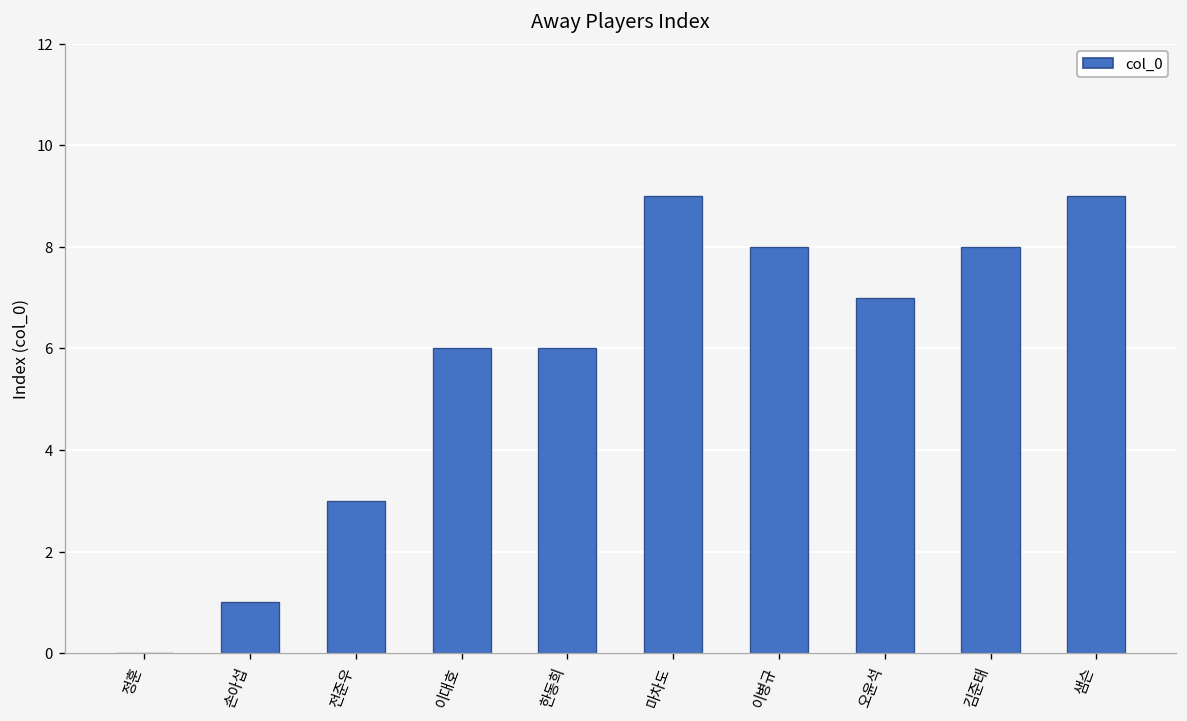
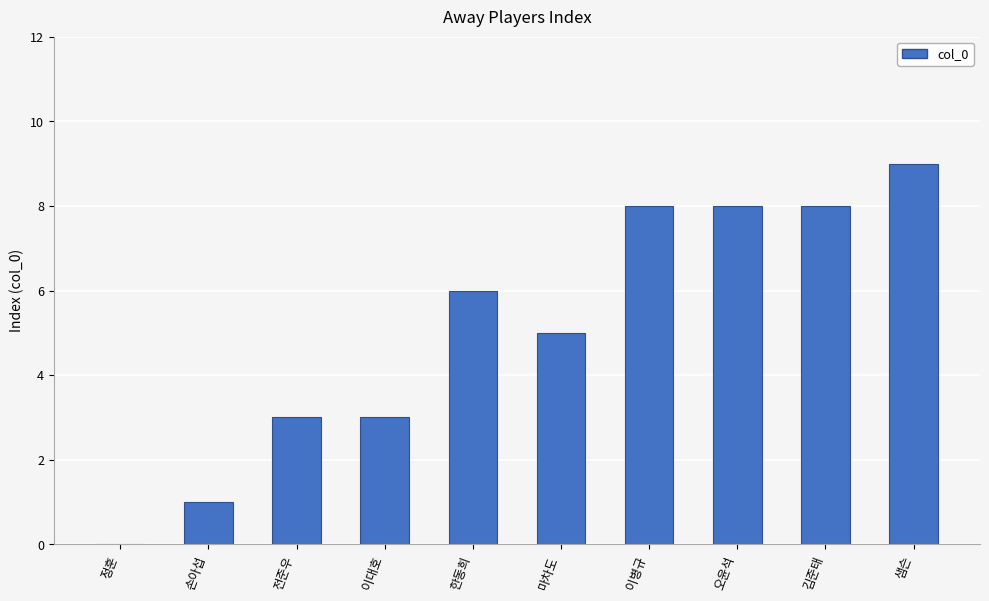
  {
    "정훈": 0,
    "손아섭": 1,
    "전준우": 3,
-   "이대호": 6,
+   "이대호": 3,
    "한동희": 6,
-   "마차도": 9,
+   "마차도": 5,
    "이병규": 8,
-   "오윤석": 7,
+   "오윤석": 8,
    "김준태": 8,
    "샘슨": 9
  }
